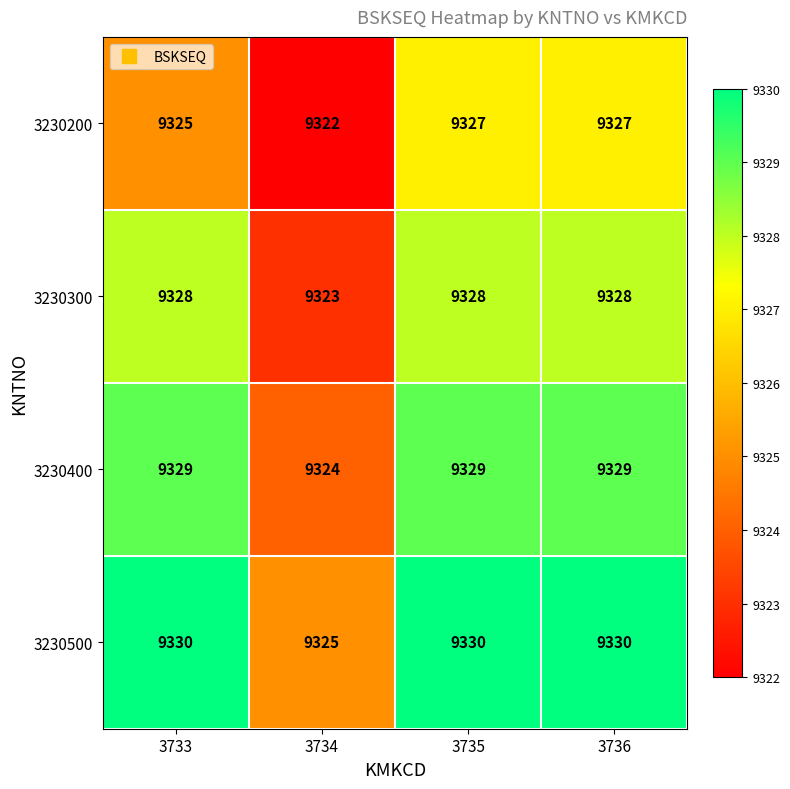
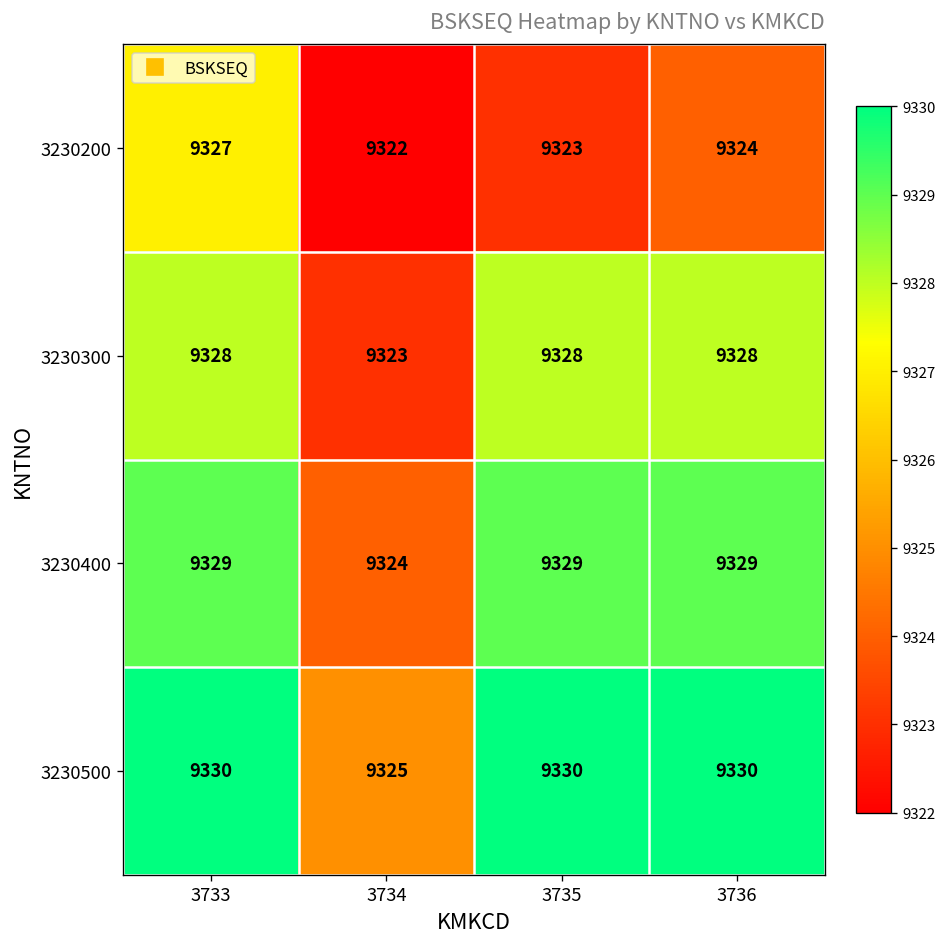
  {
    "3230200": {
-     "3733": 9325,
+     "3733": 9327,
      "3734": 9322,
-     "3735": 9327,
-     "3736": 9327
+     "3735": 9323,
+     "3736": 9324
    },
    "3230300": {
      "3733": 9328,
      "3734": 9323,
      "3735": 9328,
      "3736": 9328
    },
    "3230400": {
      "3733": 9329,
      "3734": 9324,
      "3735": 9329,
      "3736": 9329
    },
    "3230500": {
      "3733": 9330,
      "3734": 9325,
      "3735": 9330,
      "3736": 9330
    }
  }
